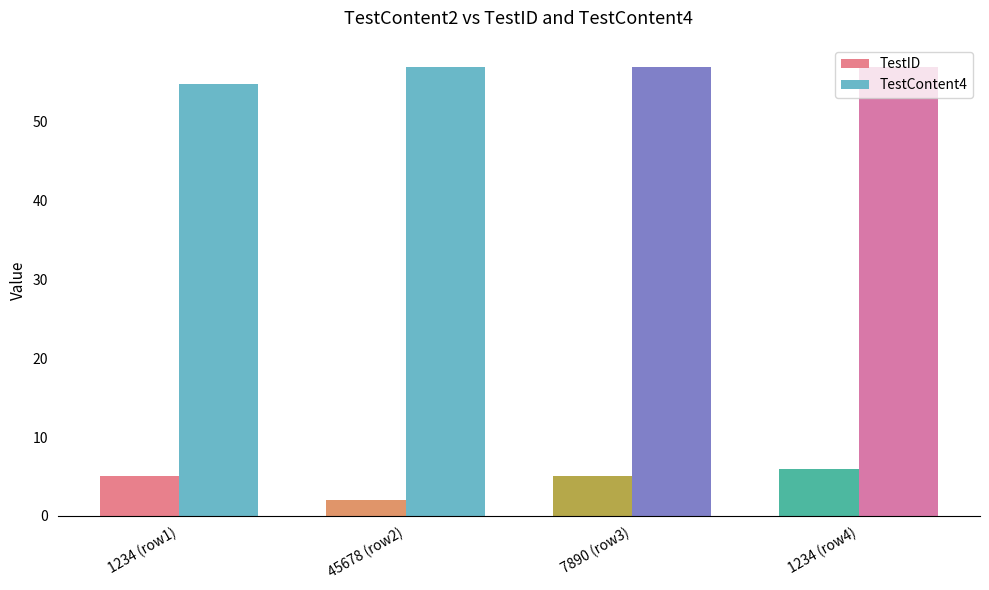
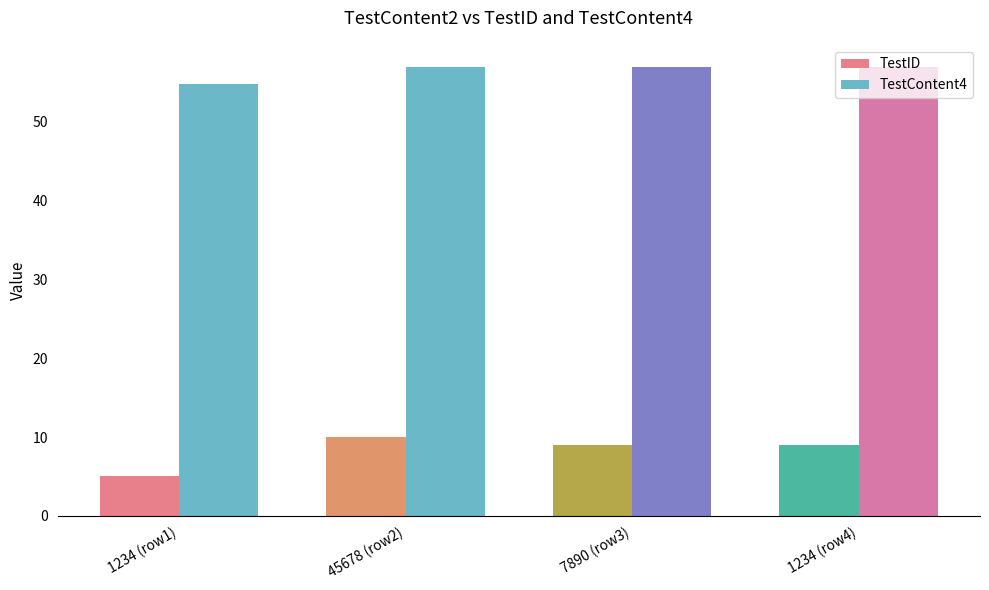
  {
    "TestID": {
      "1234 (row1)": 5,
-     "45678 (row2)": 2,
-     "7890 (row3)": 5,
-     "1234 (row4)": 6
+     "45678 (row2)": 10,
+     "7890 (row3)": 9,
+     "1234 (row4)": 9
    },
    "TestContent4": {
      "1234 (row1)": 55,
      "45678 (row2)": 57,
      "7890 (row3)": 57
    }
  }
